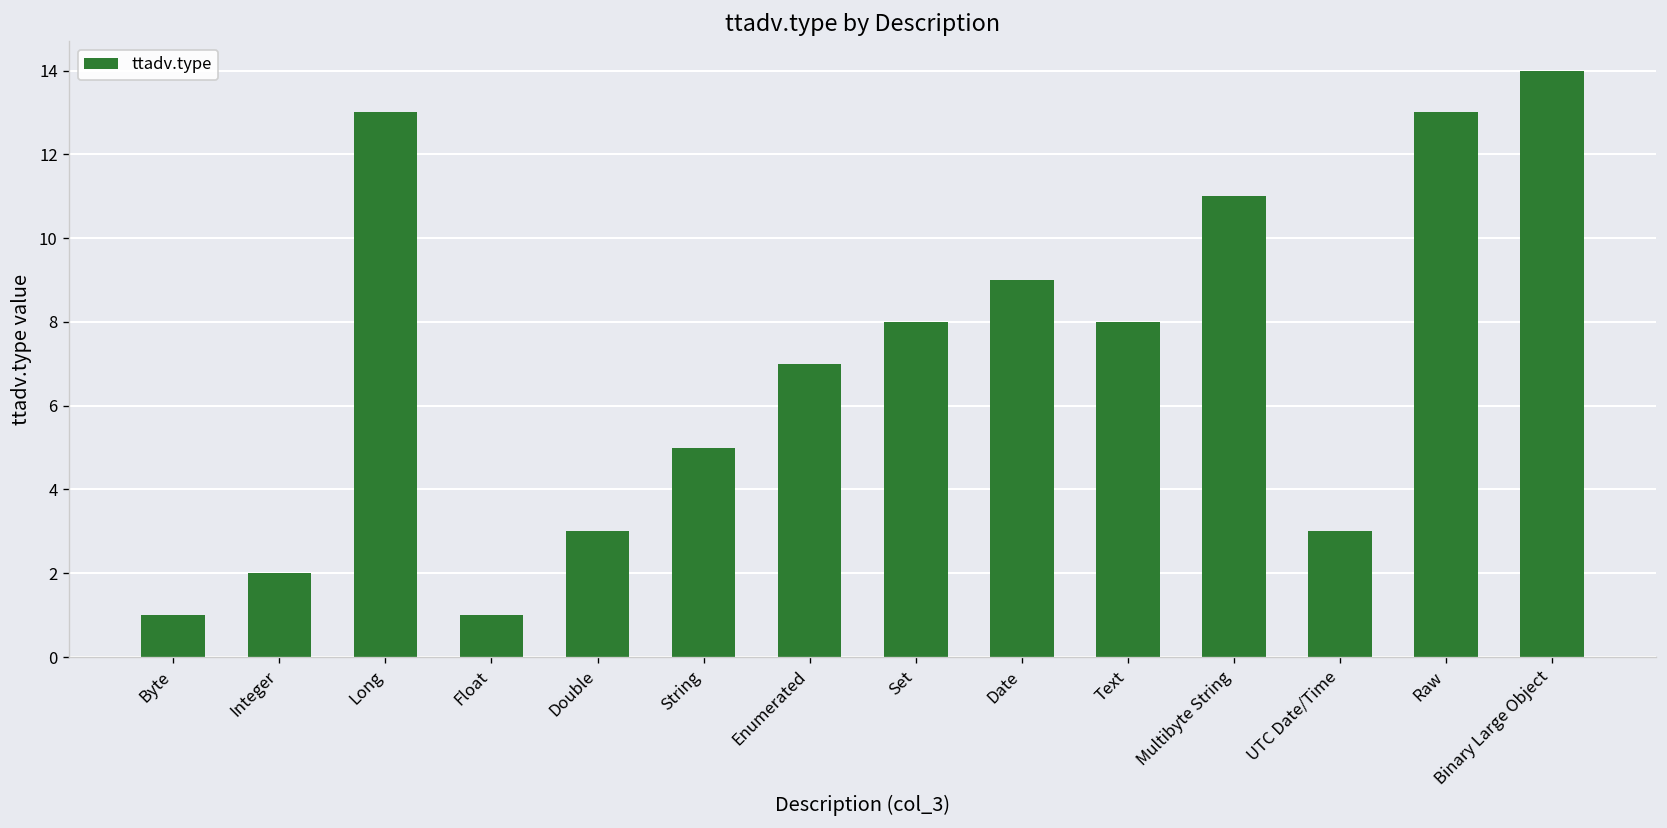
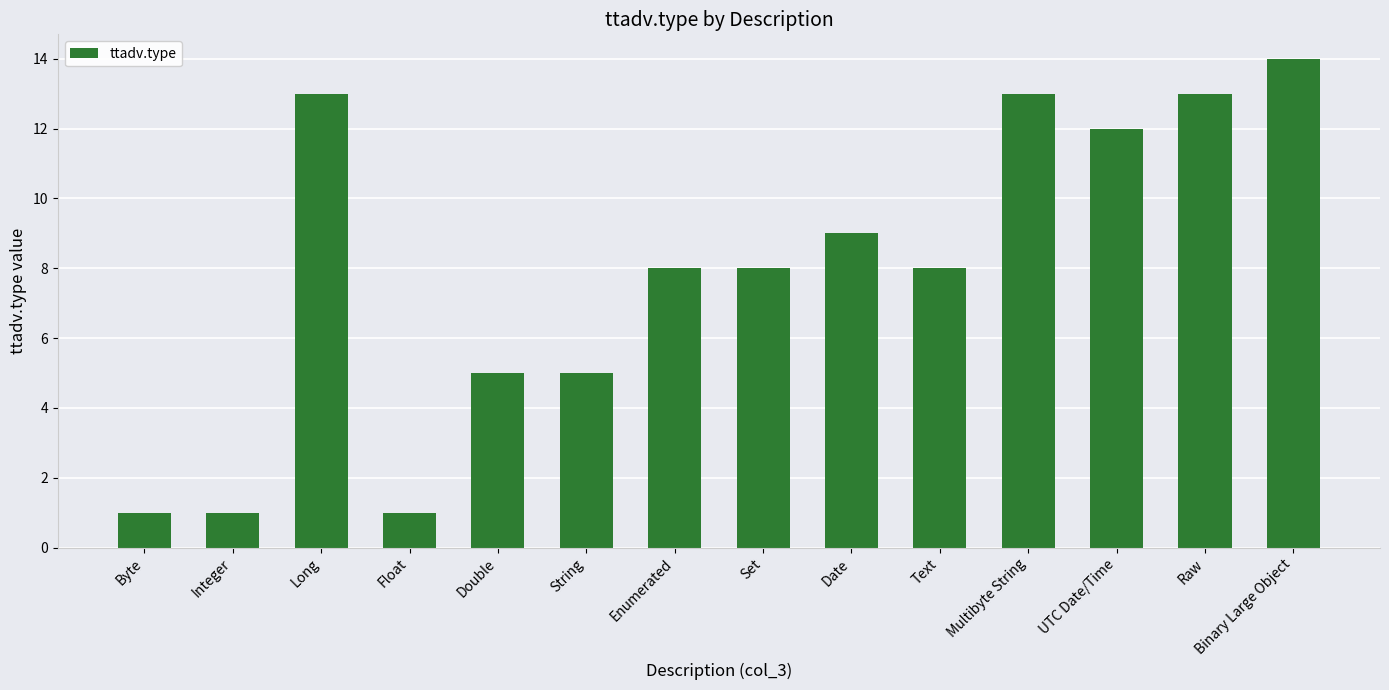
  {
    "Byte": 1,
-   "Integer": 2,
+   "Integer": 1,
    "Long": 13,
    "Float": 1,
-   "Double": 3,
+   "Double": 5,
    "String": 5,
-   "Enumerated": 7,
+   "Enumerated": 8,
    "Set": 8,
    "Date": 9,
    "Text": 8,
-   "Multibyte String": 11,
-   "UTC Date/Time": 3,
+   "Multibyte String": 13,
+   "UTC Date/Time": 12,
    "Raw": 13,
    "Binary Large Object": 14
  }
